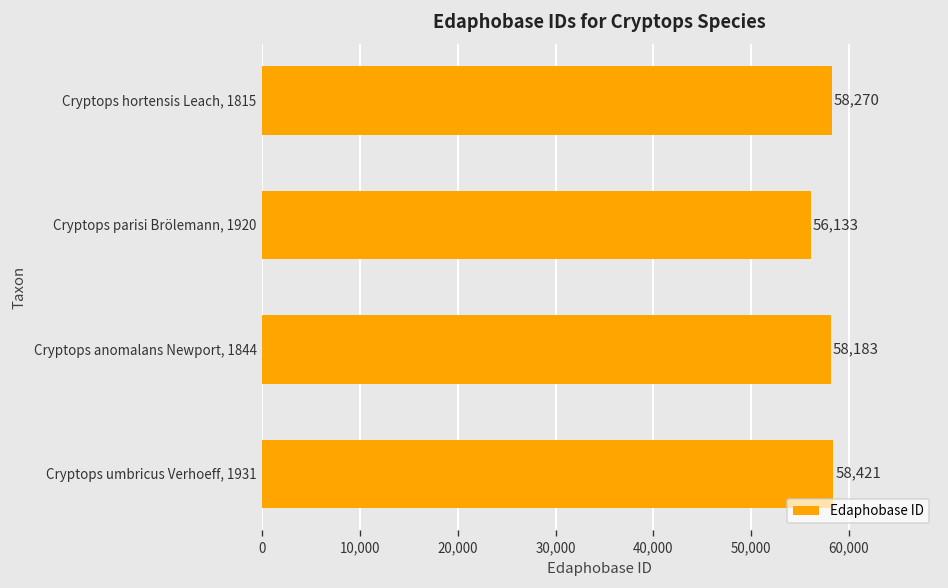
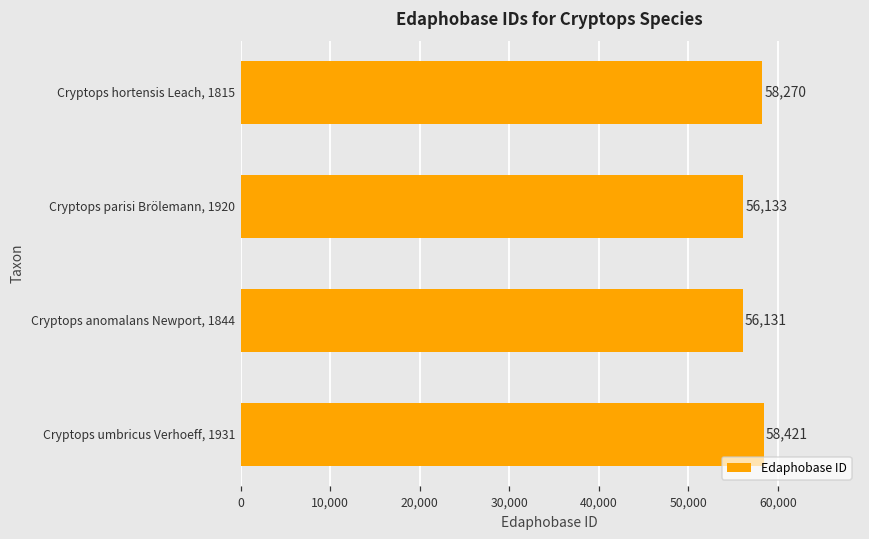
  {
    "Cryptops hortensis Leach, 1815": "58,270",
    "Cryptops parisi Brölemann, 1920": "56,133",
-   "Cryptops anomalans Newport, 1844": "58,183",
+   "Cryptops anomalans Newport, 1844": "56,131",
    "Cryptops umbricus Verhoeff, 1931": "58,421"
  }
